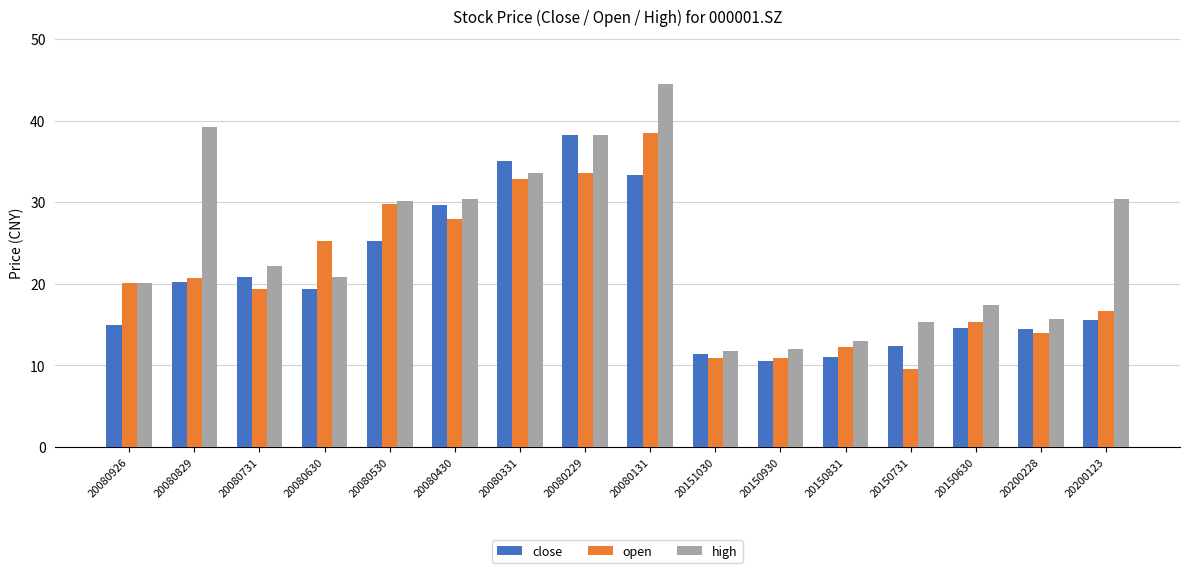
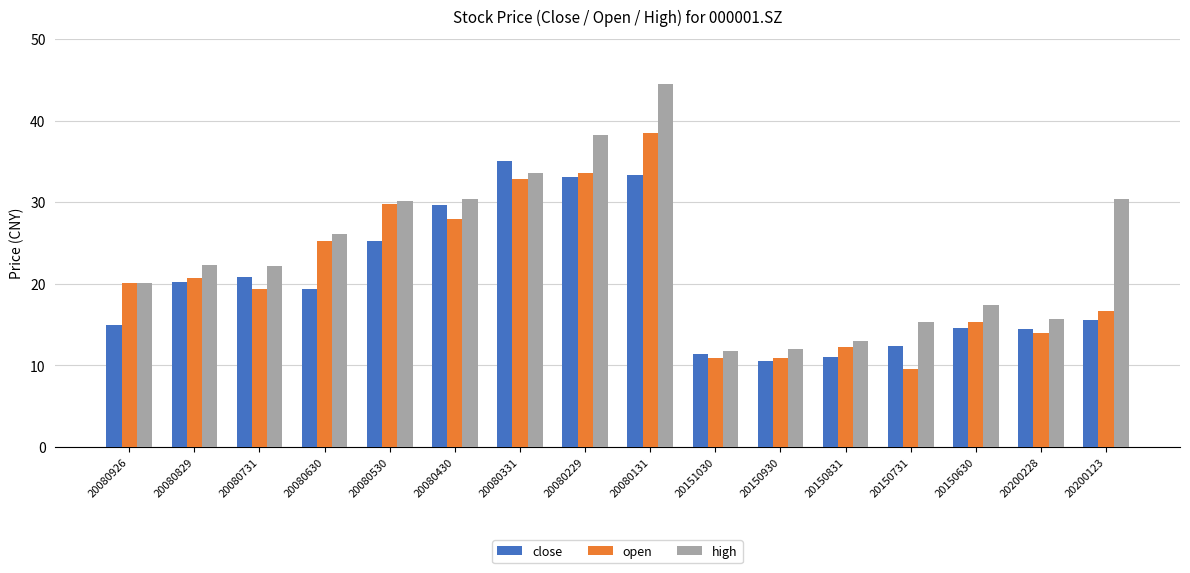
  {
    "close": {
      "20080926": 15,
      "20080829": 20,
      "20080731": 21,
      "20080630": 19,
      "20080530": 25,
      "20080430": 30,
      "20080331": 35,
-     "20080229": 38,
+     "20080229": 33,
      "20080131": 33,
      "20151030": 11,
      "20150930": 10,
      "20150831": 11,
      "20150731": 12,
      "20150630": 15,
      "20200228": 15,
      "20200123": 16
    },
    "open": {
      "20080926": 20,
      "20080829": 21,
      "20080731": 19,
      "20080630": 25,
      "20080530": 30,
      "20080430": 28,
      "20080331": 33,
      "20080229": 34,
      "20080131": 39,
      "20151030": 11,
      "20150930": 11,
      "20150831": 12,
      "20150731": 10,
      "20150630": 15,
      "20200228": 14,
      "20200123": 17
    },
    "high": {
      "20080926": 20,
-     "20080829": 39,
+     "20080829": 22,
      "20080731": 22,
-     "20080630": 21,
+     "20080630": 26,
      "20080530": 30,
      "20080430": 30,
      "20080331": 34,
      "20080229": 38,
      "20080131": 45,
      "20151030": 12,
      "20150930": 12,
      "20150831": 13,
      "20150731": 15,
      "20150630": 17,
      "20200228": 16,
      "20200123": 30
    }
  }
